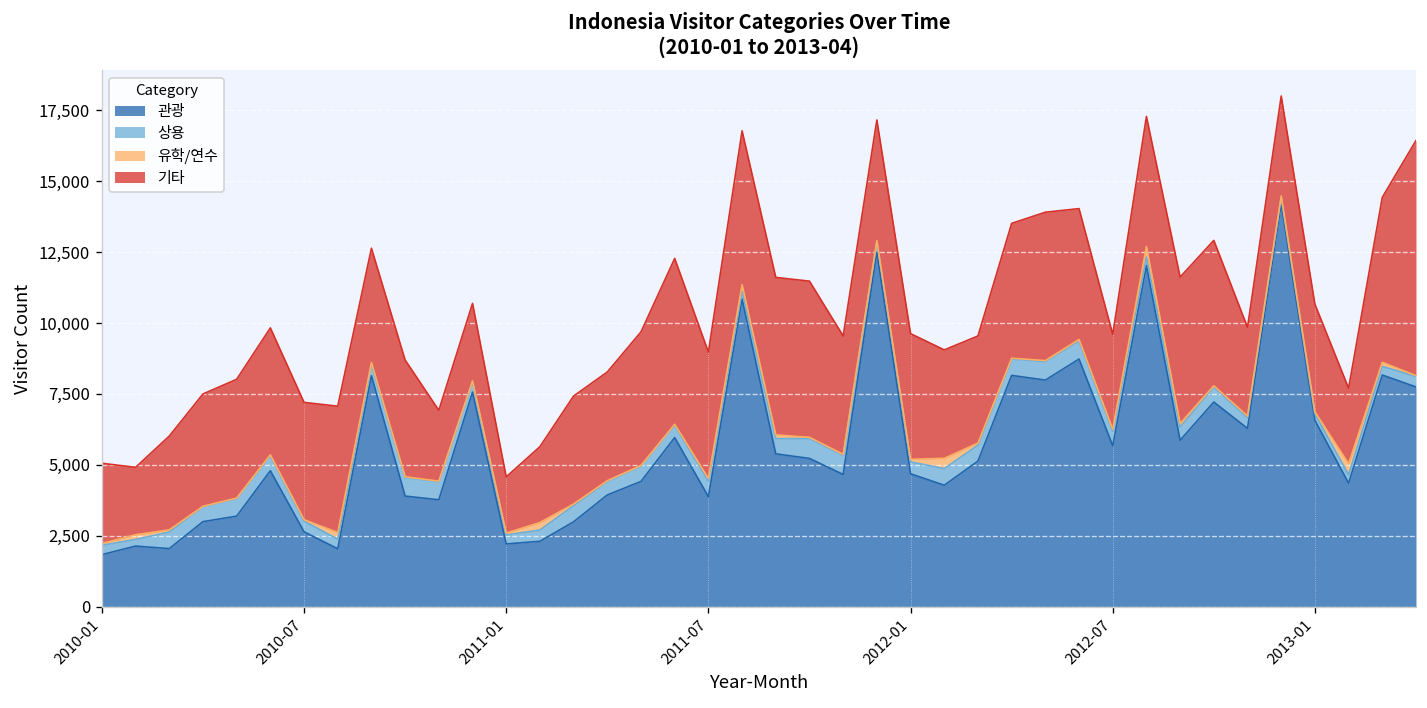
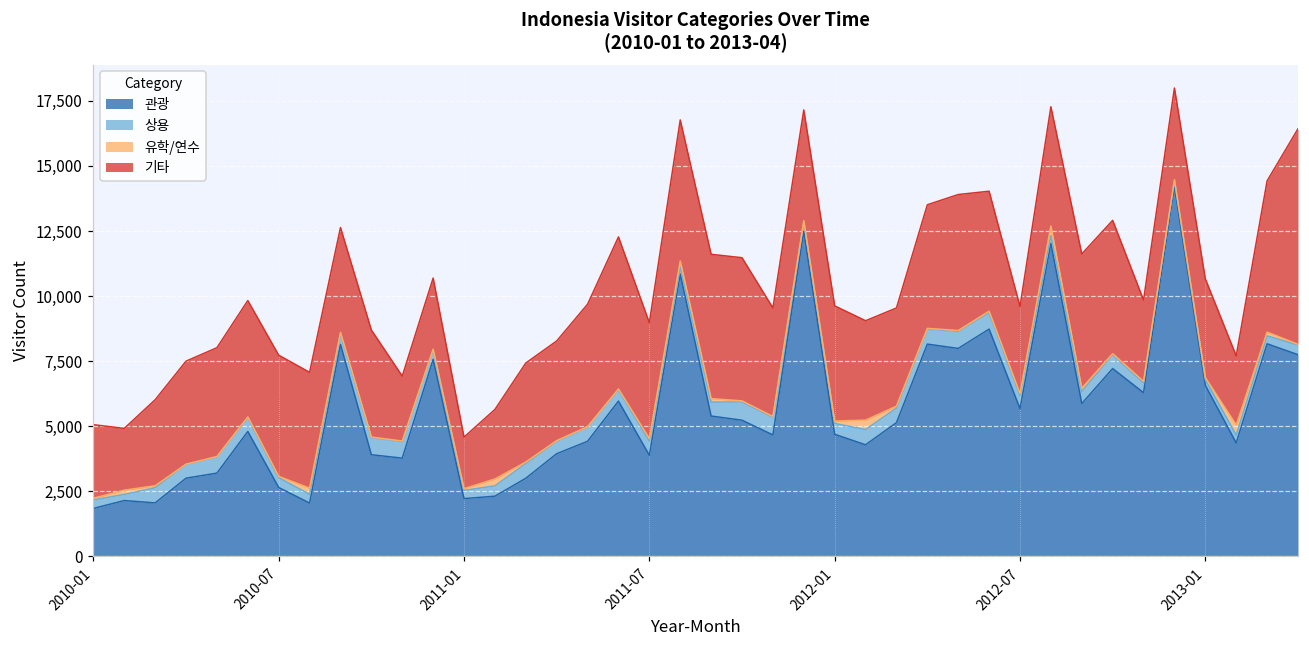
  {
    "관광": {
      "2010-01": "1,800",
      "2010-07": "2,600",
      "2011-01": "2,200",
      "2011-07": "3,900",
      "2012-01": "4,700",
      "2012-07": "5,700",
      "2013-01": "6,600"
    },
    "기타": {
      "2010-01": "2,800",
-     "2010-07": "4,100",
+     "2010-07": "4,700",
      "2011-01": "2,000",
      "2011-07": "4,500",
      "2012-01": "4,400",
      "2012-07": "3,300",
      "2013-01": "3,800"
    }
  }
